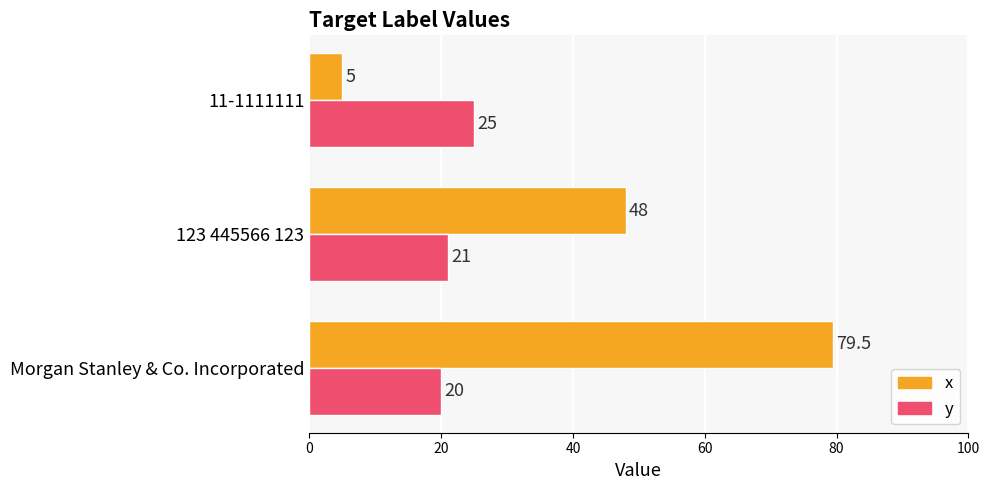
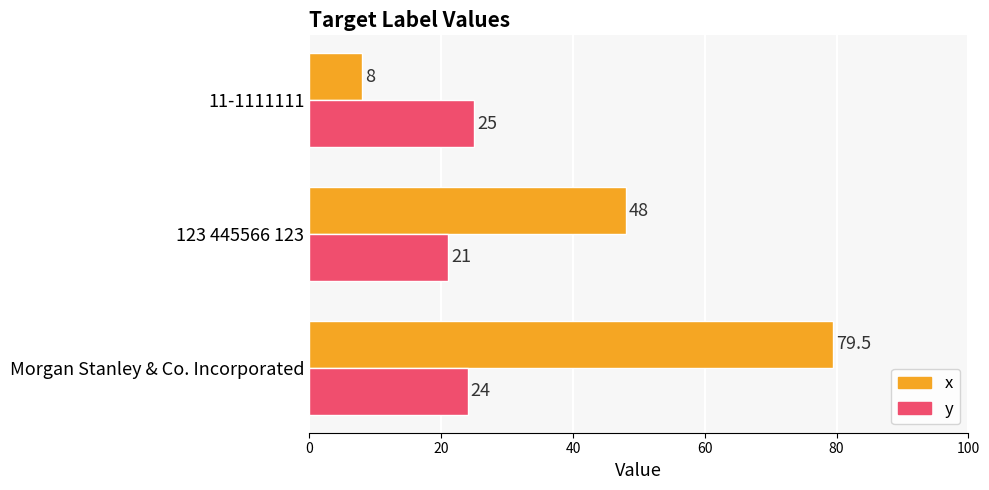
  {
    "x": {
-     "11-1111111": 5,
+     "11-1111111": 8,
      "123 445566 123": 48,
      "Morgan Stanley & Co. Incorporated": 79.5
    },
    "y": {
      "11-1111111": 25,
      "123 445566 123": 21,
-     "Morgan Stanley & Co. Incorporated": 20
+     "Morgan Stanley & Co. Incorporated": 24
    }
  }
